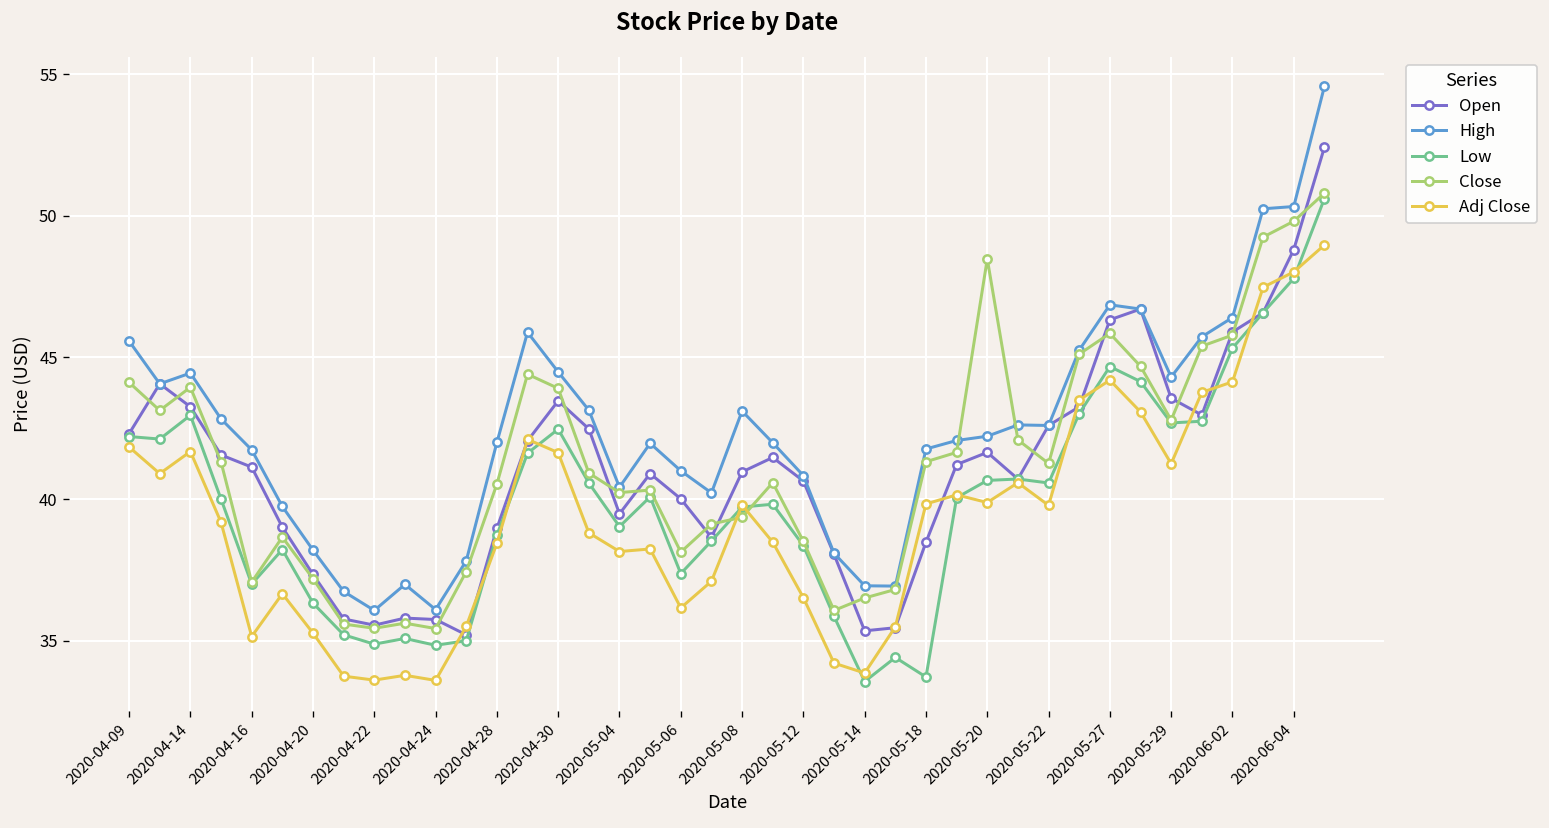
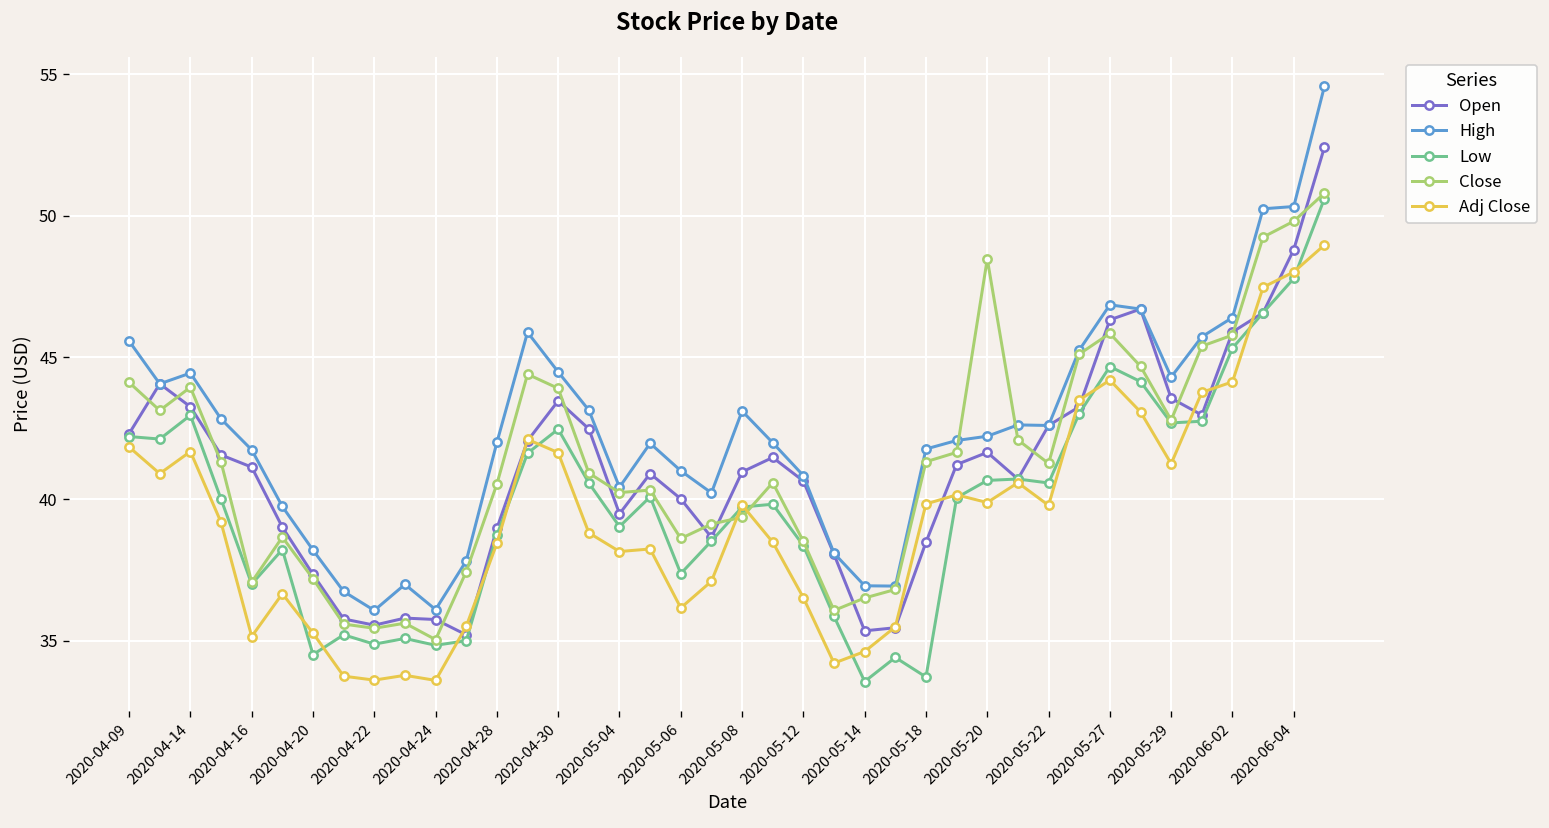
  {
    "Low": {
      "2020-04-14": 43.0,
-     "2020-04-20": 36.3,
+     "2020-04-20": 34.5,
      "2020-04-22": 34.9,
      "2020-04-24": 34.8,
      "2020-04-28": 38.7,
      "2020-04-30": 42.5,
      "2020-05-04": 39.0,
      "2020-05-06": 37.4,
      "2020-05-12": 38.4,
      "2020-05-14": 33.6,
      "2020-05-18": 33.7,
      "2020-05-20": 40.7,
      "2020-05-22": 40.6,
      "2020-05-27": 44.7,
      "2020-06-02": 45.3,
      "2020-06-04": 47.8
    },
    "Close": {
      "2020-04-09": 44.1,
      "2020-04-14": 44.0,
      "2020-04-20": 37.2,
      "2020-04-22": 35.4,
-     "2020-04-24": 35.4,
+     "2020-04-24": 35.0,
      "2020-04-28": 40.5,
      "2020-04-30": 43.9,
      "2020-05-04": 40.2,
-     "2020-05-06": 38.1,
+     "2020-05-06": 38.6,
      "2020-05-08": 39.4,
      "2020-05-12": 38.5,
      "2020-05-14": 36.5,
      "2020-05-18": 41.3,
      "2020-05-20": 48.5,
      "2020-05-22": 41.3,
      "2020-05-27": 45.9,
      "2020-06-02": 45.8,
      "2020-06-04": 49.8
    },
    "Adj Close": {
      "2020-04-09": 41.8,
      "2020-04-14": 41.7,
      "2020-04-16": 35.2,
      "2020-04-20": 35.3,
      "2020-04-22": 33.6,
      "2020-04-24": 33.6,
      "2020-04-28": 38.4,
      "2020-04-30": 41.6,
      "2020-05-04": 38.2,
      "2020-05-06": 36.2,
      "2020-05-12": 36.5,
-     "2020-05-14": 33.9,
+     "2020-05-14": 34.6,
      "2020-05-18": 39.8,
      "2020-05-20": 39.9,
      "2020-05-22": 39.8,
      "2020-05-27": 44.2,
      "2020-05-29": 41.3,
      "2020-06-02": 44.1,
      "2020-06-04": 48.0
    }
  }
